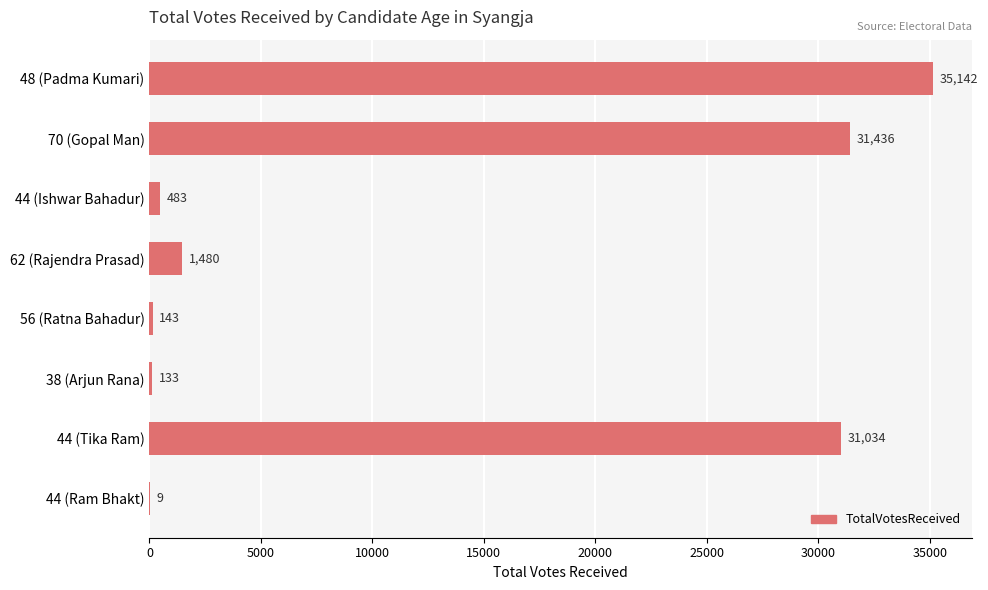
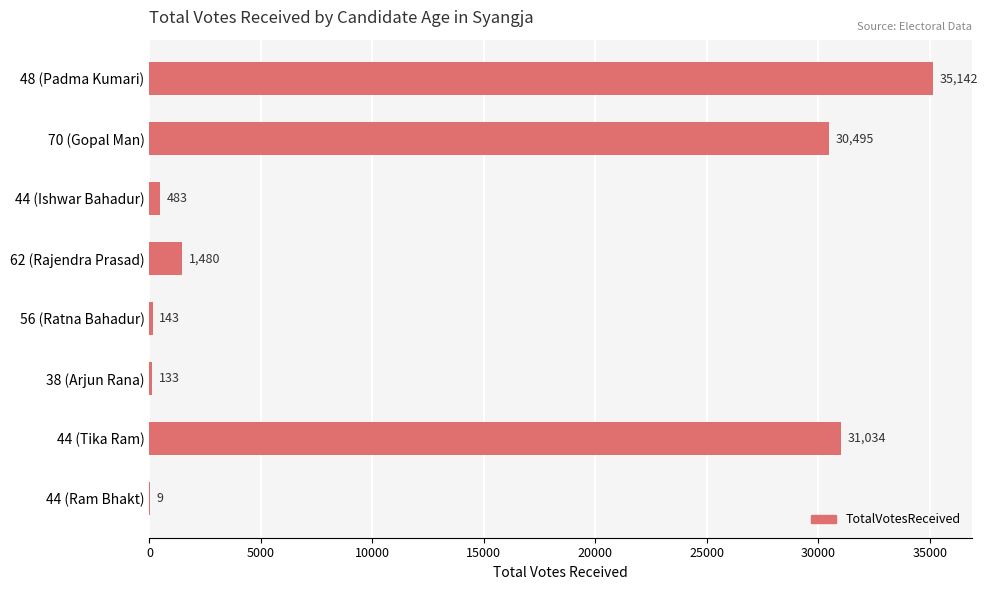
  {
    "48 (Padma Kumari)": "35,142",
-   "70 (Gopal Man)": "31,436",
+   "70 (Gopal Man)": "30,495",
    "44 (Ishwar Bahadur)": "483",
    "62 (Rajendra Prasad)": "1,480",
    "56 (Ratna Bahadur)": "143",
    "38 (Arjun Rana)": "133",
    "44 (Tika Ram)": "31,034",
    "44 (Ram Bhakt)": "9"
  }
